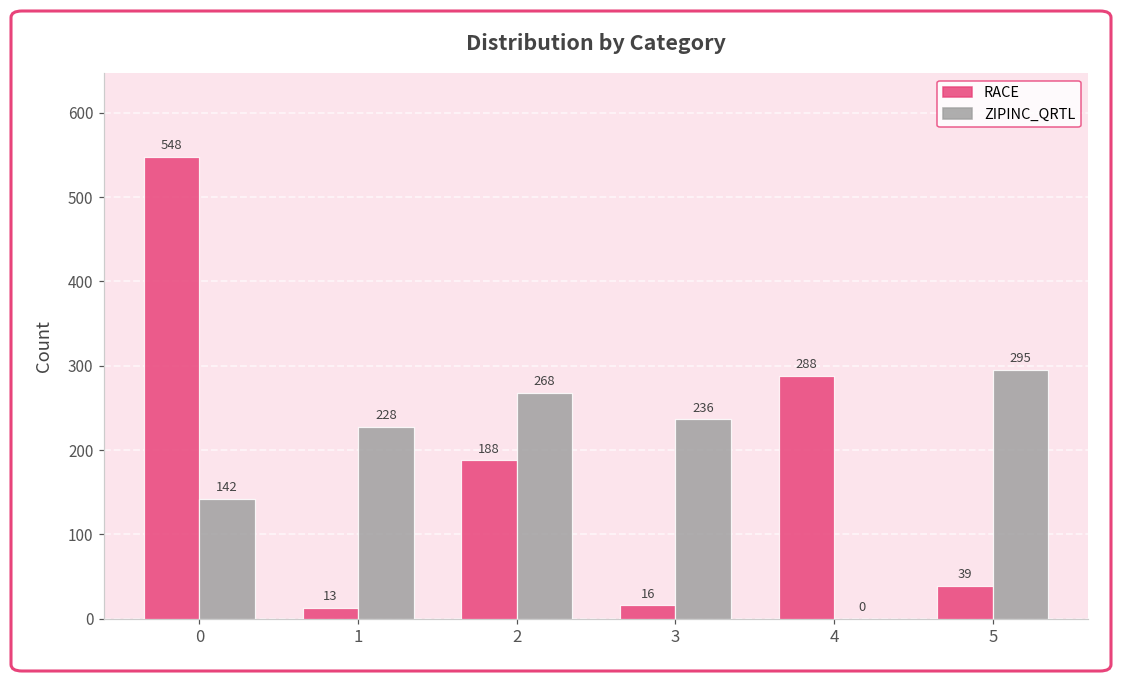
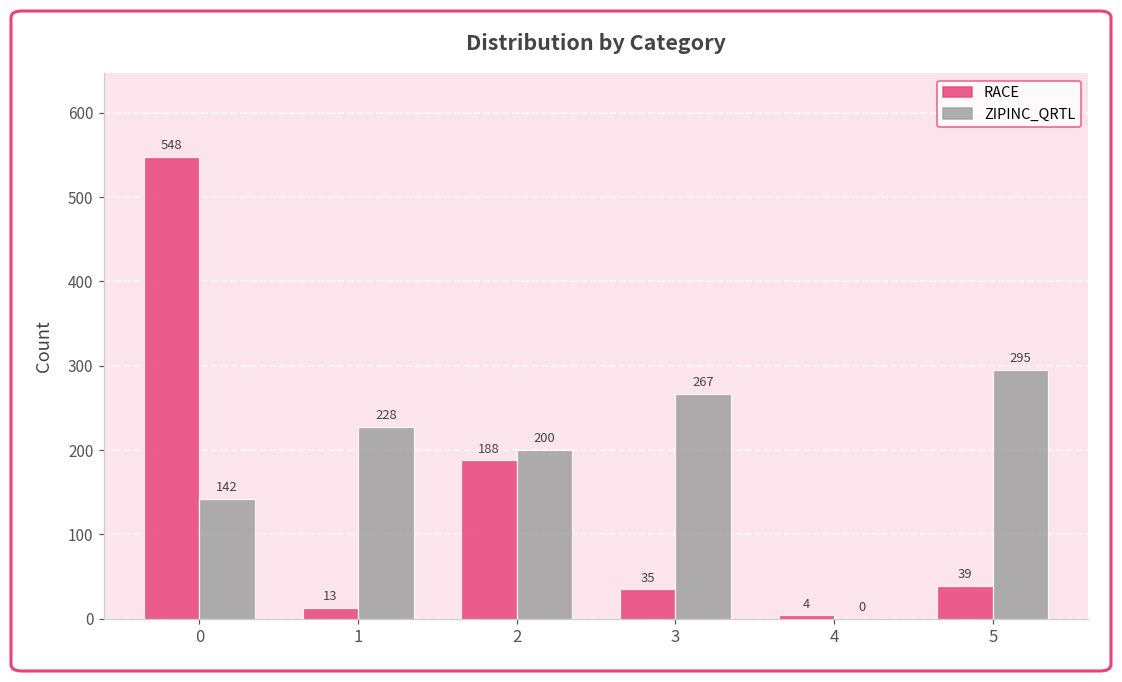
  {
    "RACE": {
      "0": 548,
      "1": 13,
      "2": 188,
-     "3": 16,
-     "4": 288,
+     "3": 35,
+     "4": 4,
      "5": 39
    },
    "ZIPINC_QRTL": {
      "0": 142,
      "1": 228,
-     "2": 268,
-     "3": 236,
+     "2": 200,
+     "3": 267,
      "4": 0,
      "5": 295
    }
  }
